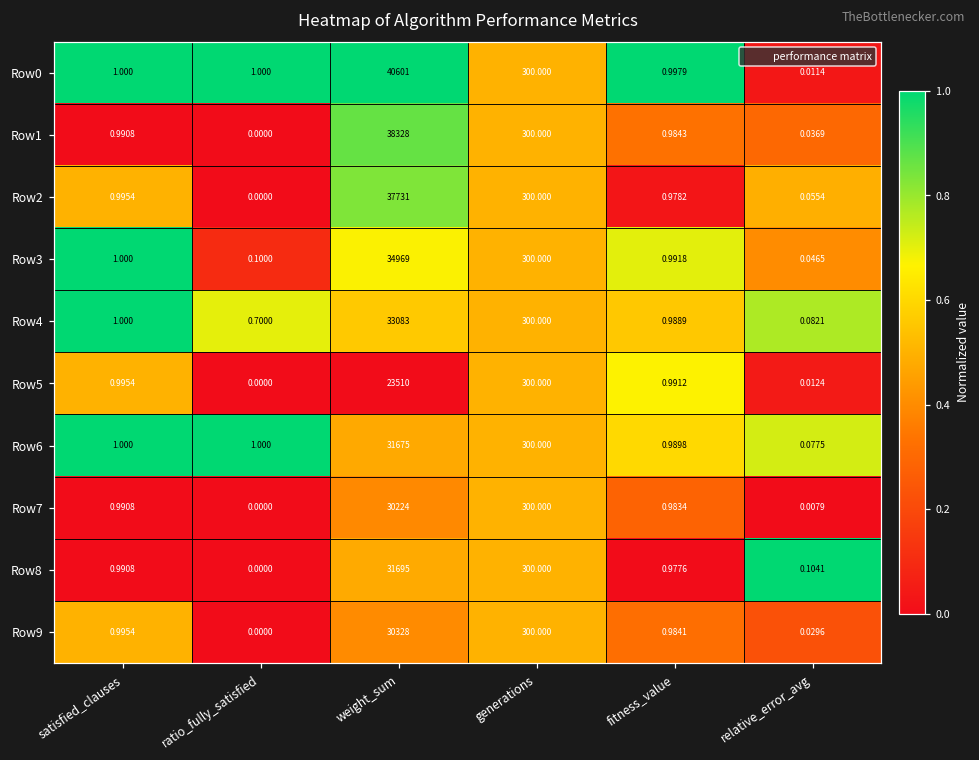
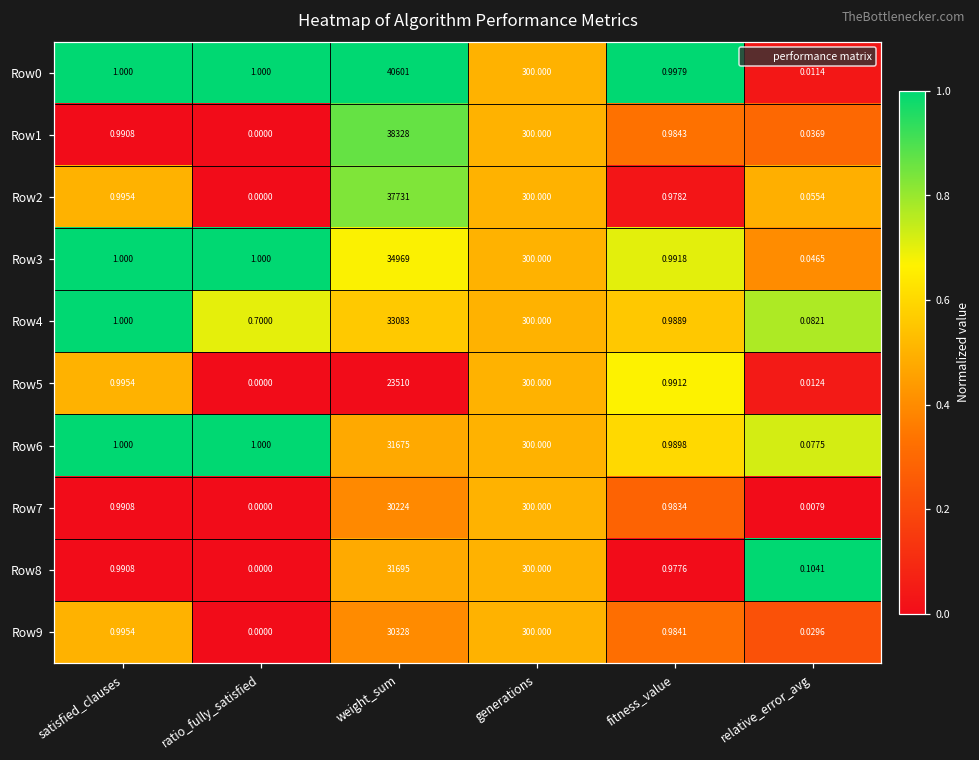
  {
    "Row0": {
      "satisfied_clauses": 1.000,
      "ratio_fully_satisfied": 1.000,
      "weight_sum": 40601,
      "generations": 300.000,
      "fitness_value": 0.9979,
      "relative_error_avg": 0.0114
    },
    "Row1": {
      "satisfied_clauses": 0.9908,
      "ratio_fully_satisfied": 0.0000,
      "weight_sum": 38328,
      "generations": 300.000,
      "fitness_value": 0.9843,
      "relative_error_avg": 0.0369
    },
    "Row2": {
      "satisfied_clauses": 0.9954,
      "ratio_fully_satisfied": 0.0000,
      "weight_sum": 37731,
      "generations": 300.000,
      "fitness_value": 0.9782,
      "relative_error_avg": 0.0554
    },
    "Row3": {
      "satisfied_clauses": 1.000,
-     "ratio_fully_satisfied": 0.1000,
+     "ratio_fully_satisfied": 1.000,
      "weight_sum": 34969,
      "generations": 300.000,
      "fitness_value": 0.9918,
      "relative_error_avg": 0.0465
    },
    "Row4": {
      "satisfied_clauses": 1.000,
      "ratio_fully_satisfied": 0.7000,
      "weight_sum": 33083,
      "generations": 300.000,
      "fitness_value": 0.9889,
      "relative_error_avg": 0.0821
    },
    "Row5": {
      "satisfied_clauses": 0.9954,
      "ratio_fully_satisfied": 0.0000,
      "weight_sum": 23510,
      "generations": 300.000,
      "fitness_value": 0.9912,
      "relative_error_avg": 0.0124
    },
    "Row6": {
      "satisfied_clauses": 1.000,
      "ratio_fully_satisfied": 1.000,
      "weight_sum": 31675,
      "generations": 300.000,
      "fitness_value": 0.9898,
      "relative_error_avg": 0.0775
    },
    "Row7": {
      "satisfied_clauses": 0.9908,
      "ratio_fully_satisfied": 0.0000,
      "weight_sum": 30224,
      "generations": 300.000,
      "fitness_value": 0.9834,
      "relative_error_avg": 0.0079
    },
    "Row8": {
      "satisfied_clauses": 0.9908,
      "ratio_fully_satisfied": 0.0000,
      "weight_sum": 31695,
      "generations": 300.000,
      "fitness_value": 0.9776,
      "relative_error_avg": 0.1041
    },
    "Row9": {
      "satisfied_clauses": 0.9954,
      "ratio_fully_satisfied": 0.0000,
      "weight_sum": 30328,
      "generations": 300.000,
      "fitness_value": 0.9841,
      "relative_error_avg": 0.0296
    }
  }
